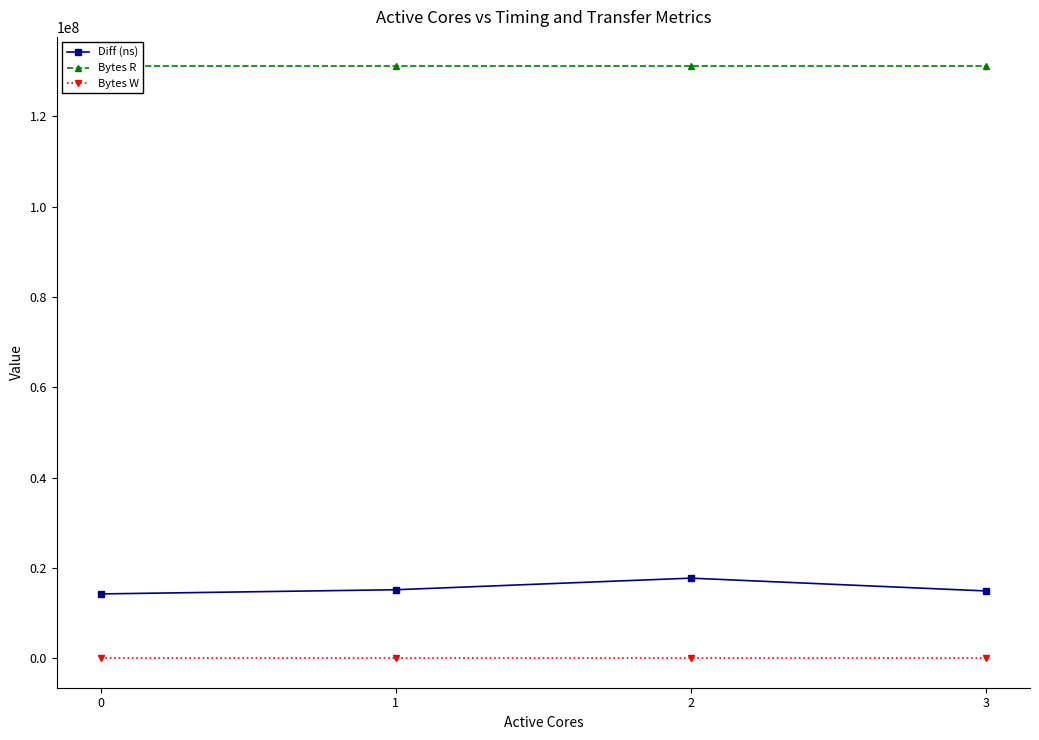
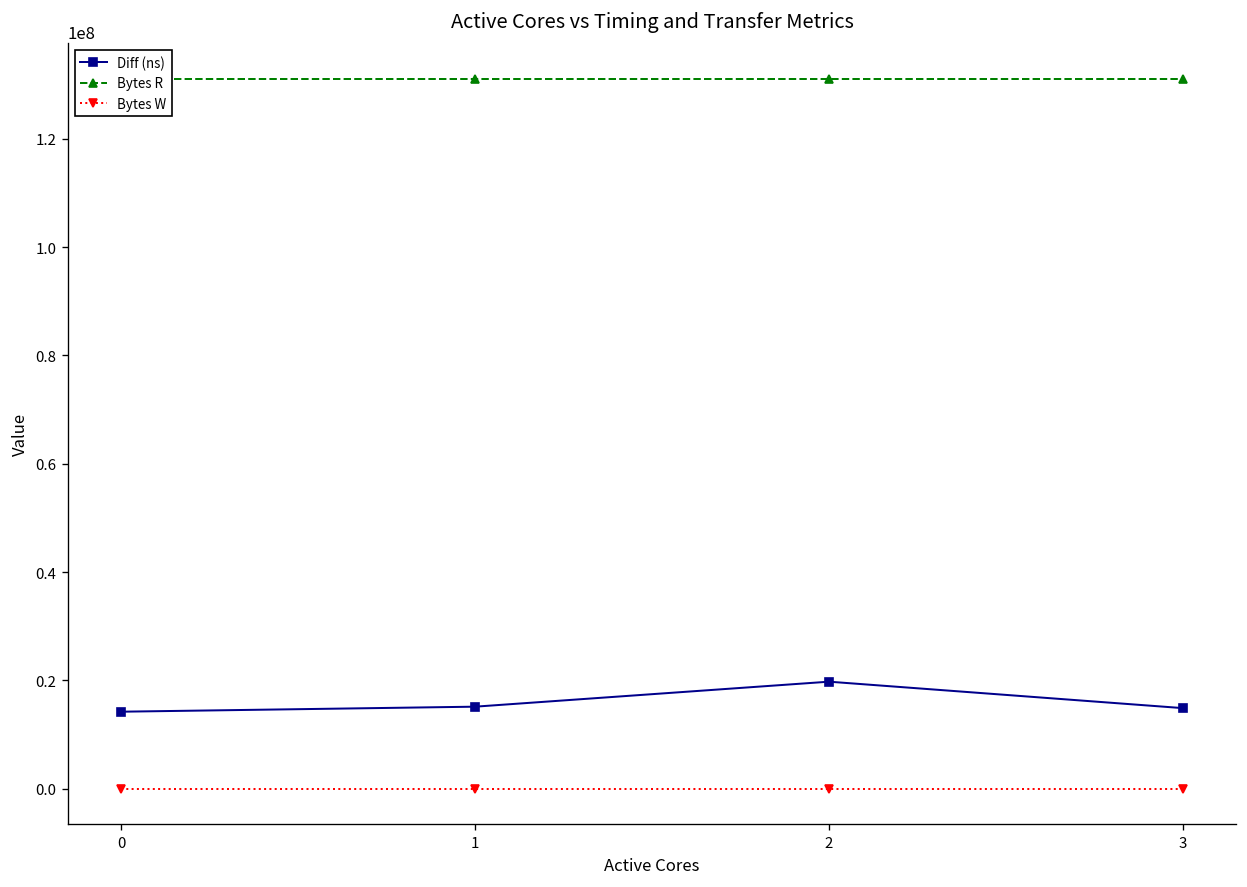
  {
    "Diff (ns)": {
      "0": 14000000,
      "1": 15000000,
-     "2": 18000000,
+     "2": 20000000,
      "3": 15000000
    },
    "Bytes R": {
      "1": 131000000,
      "2": 131000000,
      "3": 131000000
    },
    "Bytes W": {
      "0": 0,
      "1": 0,
      "2": 0,
      "3": 0
    }
  }
